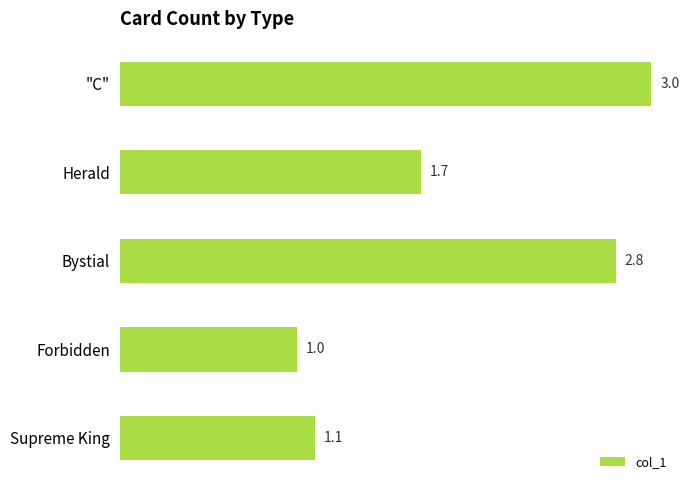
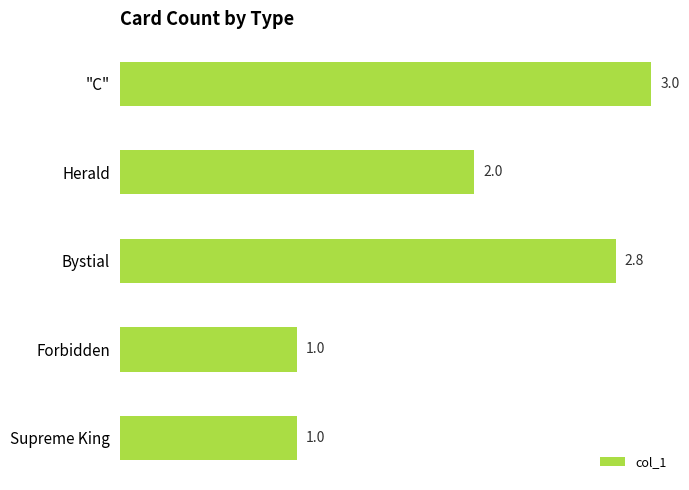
  {
    "\"C\"": 3.0,
-   "Herald": 1.7,
+   "Herald": 2.0,
    "Bystial": 2.8,
    "Forbidden": 1.0,
-   "Supreme King": 1.1
+   "Supreme King": 1.0
  }
